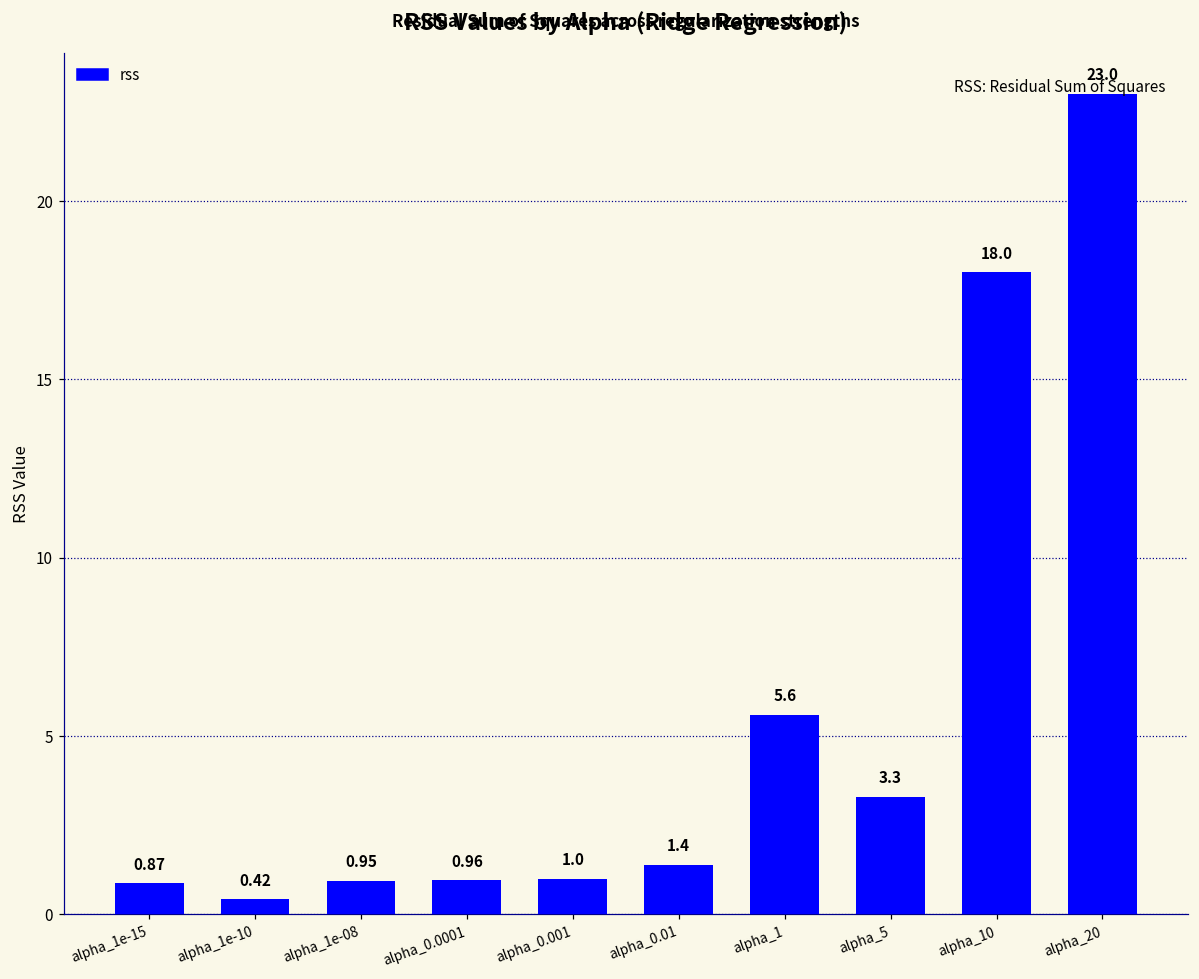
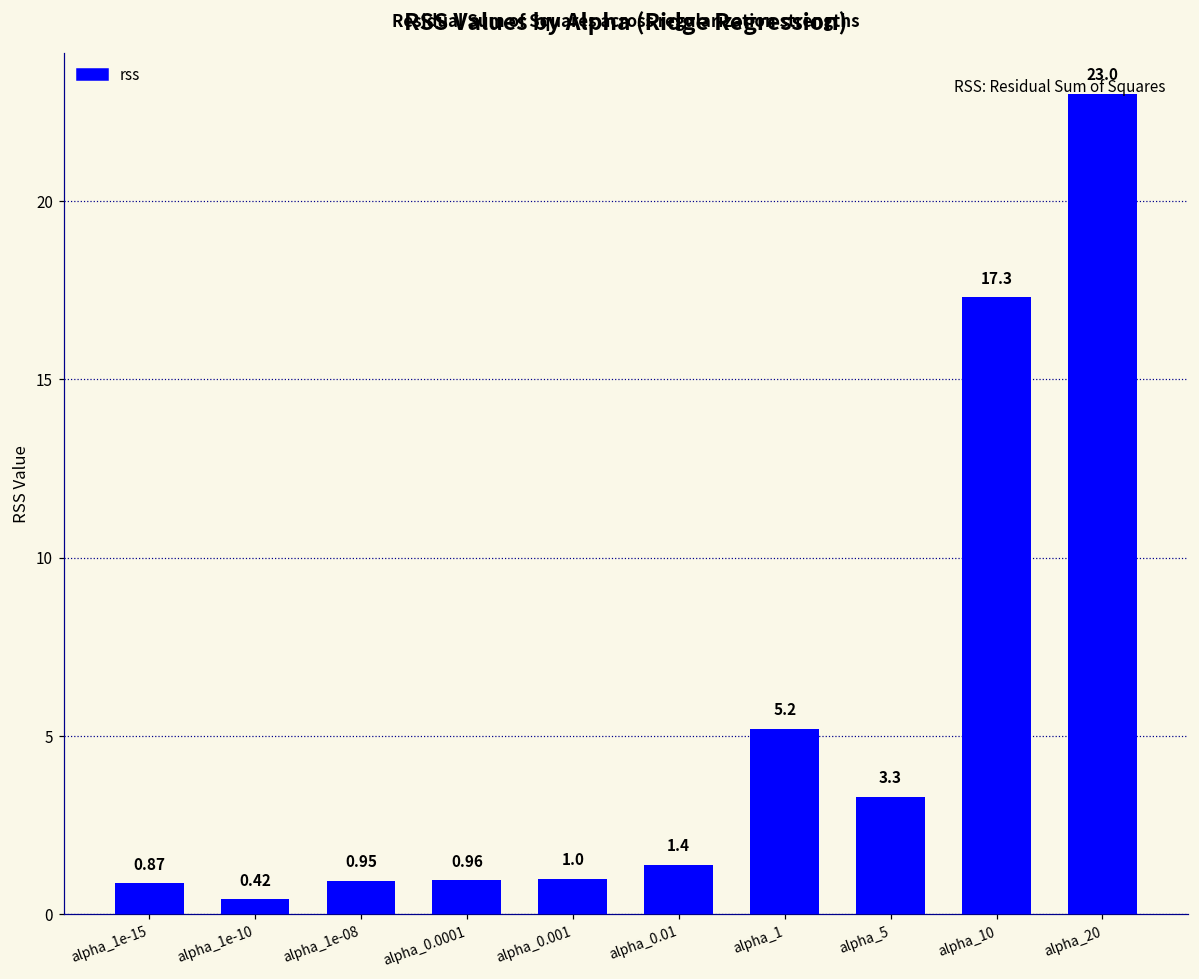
  {
    "alpha_1e-15": 0.87,
    "alpha_1e-10": 0.42,
    "alpha_1e-08": 0.95,
    "alpha_0.0001": 0.96,
    "alpha_0.001": 1.0,
    "alpha_0.01": 1.4,
-   "alpha_1": 5.6,
+   "alpha_1": 5.2,
    "alpha_5": 3.3,
-   "alpha_10": 18.0
+   "alpha_10": 17.3
  }
